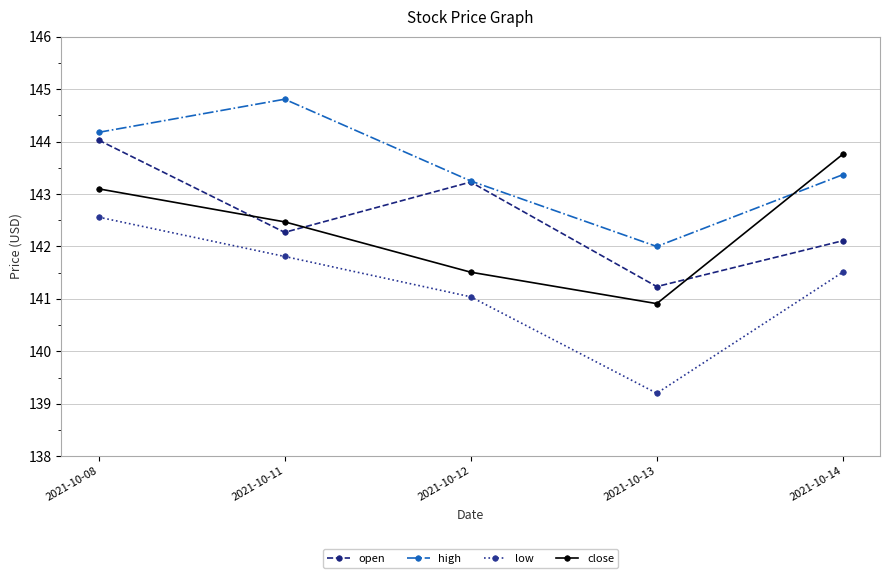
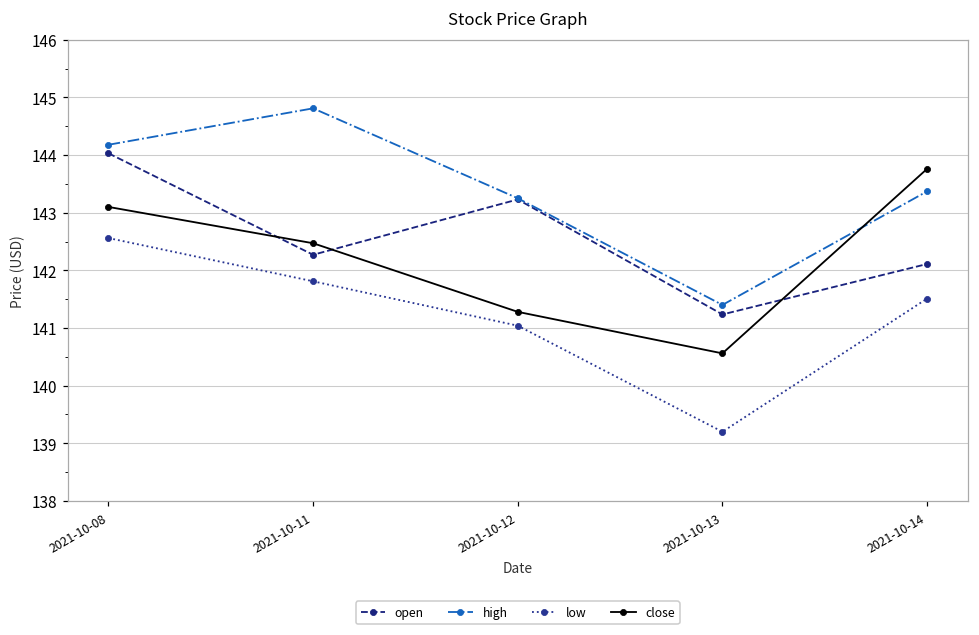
  {
    "high": {
      "2021-10-08": 144.2,
      "2021-10-11": 144.8,
-     "2021-10-13": 142.0,
+     "2021-10-13": 141.4,
      "2021-10-14": 143.4
    },
    "close": {
      "2021-10-08": 143.1,
      "2021-10-11": 142.5,
-     "2021-10-12": 141.5,
-     "2021-10-13": 140.9,
+     "2021-10-12": 141.3,
+     "2021-10-13": 140.6,
      "2021-10-14": 143.8
    }
  }
